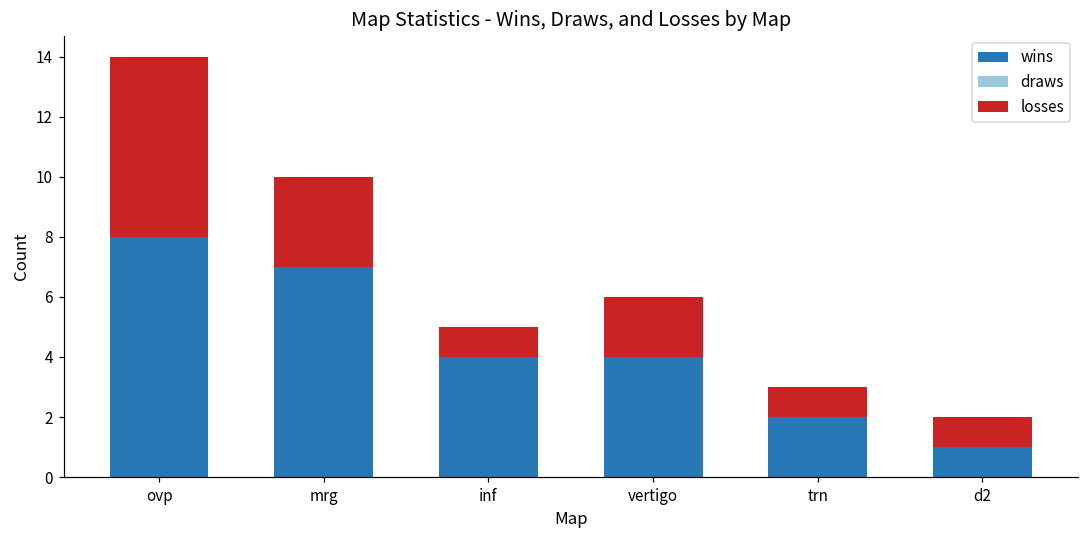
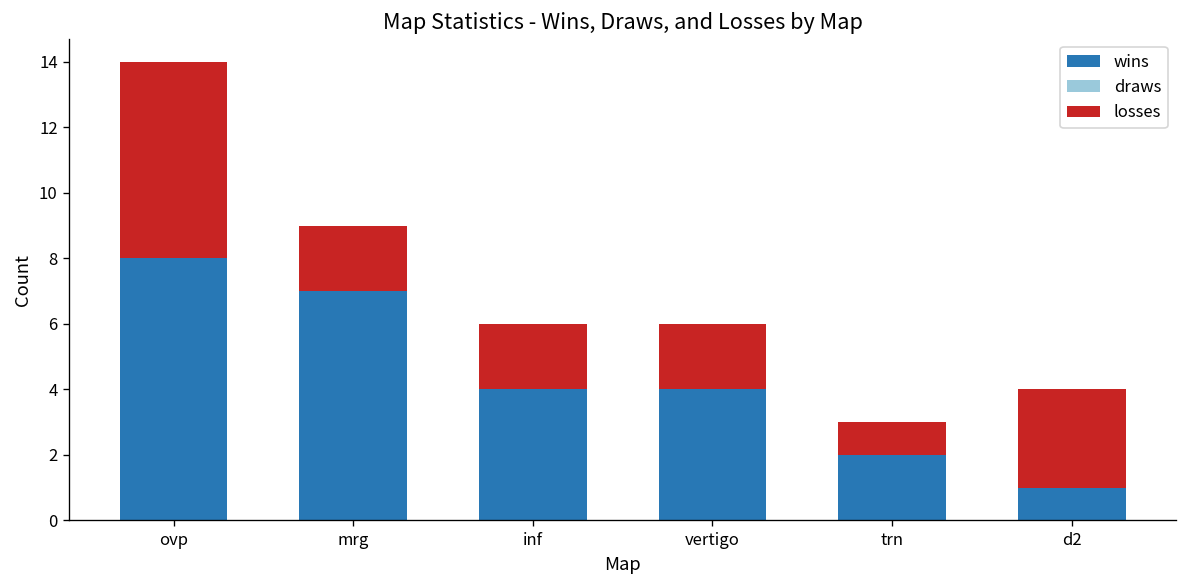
  {
    "draws": {
      "ovp": 8,
      "mrg": 7,
      "inf": 4,
      "vertigo": 4,
      "trn": 2,
      "d2": 1
    },
    "losses": {
      "ovp": 6,
-     "mrg": 3,
-     "inf": 1,
+     "mrg": 2,
+     "inf": 2,
      "vertigo": 2,
      "trn": 1,
-     "d2": 1
+     "d2": 3
    }
  }
